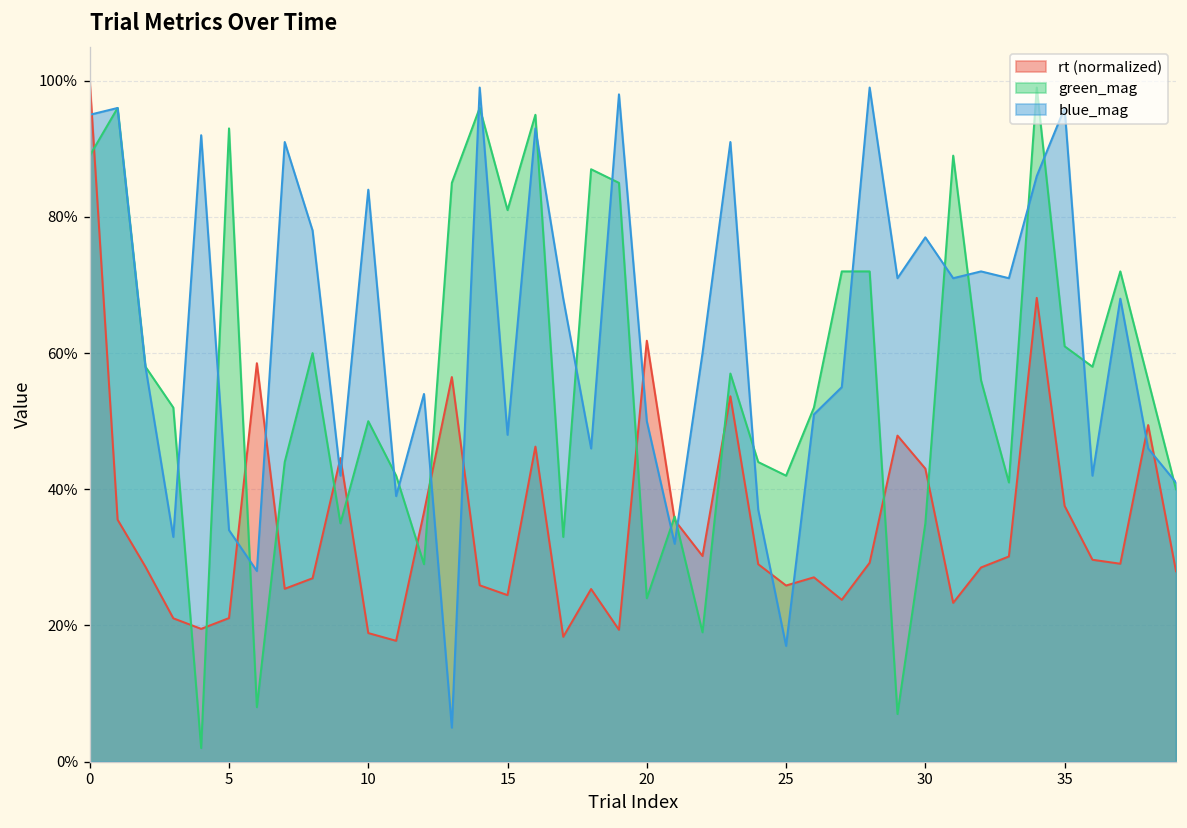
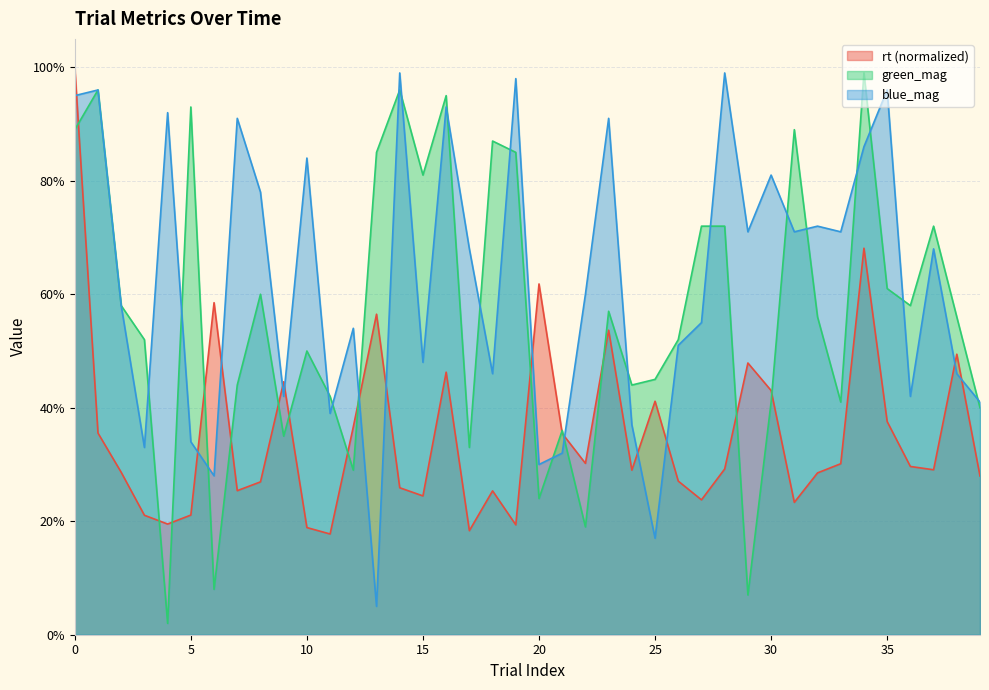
  {
    "rt (normalized)": {
      "0": "100%",
      "5": "21%",
      "10": "19%",
      "15": "24%",
      "20": "62%",
-     "25": "26%",
+     "25": "41%",
      "30": "43%",
      "35": "38%"
    },
    "green_mag": {
      "0": "89%",
      "5": "93%",
      "10": "50%",
      "15": "81%",
      "20": "24%",
-     "25": "42%",
-     "30": "35%",
+     "25": "45%",
+     "30": "41%",
      "35": "61%"
    },
    "blue_mag": {
      "0": "95%",
      "5": "34%",
      "10": "84%",
      "15": "48%",
-     "20": "50%",
+     "20": "30%",
      "25": "17%",
-     "30": "77%"
+     "30": "81%"
    }
  }
